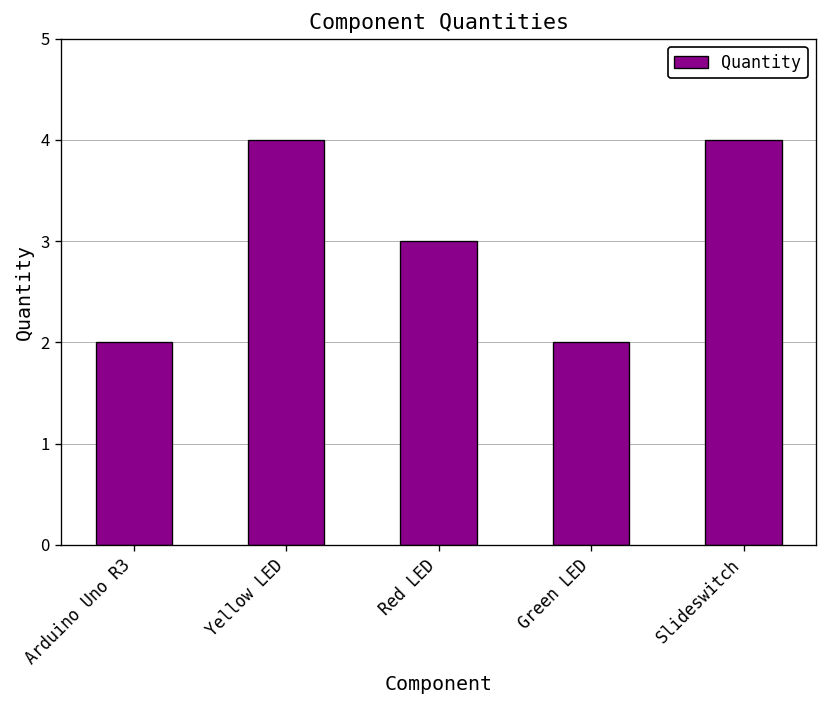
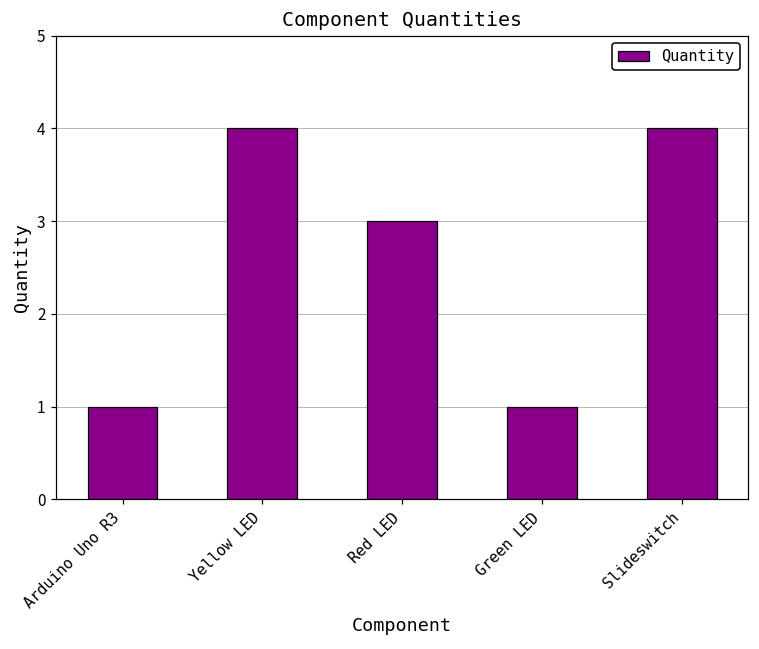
  {
-   "Arduino Uno R3": 2,
+   "Arduino Uno R3": 1,
    "Yellow LED": 4,
    "Red LED": 3,
-   "Green LED": 2,
+   "Green LED": 1,
    "Slideswitch": 4
  }
